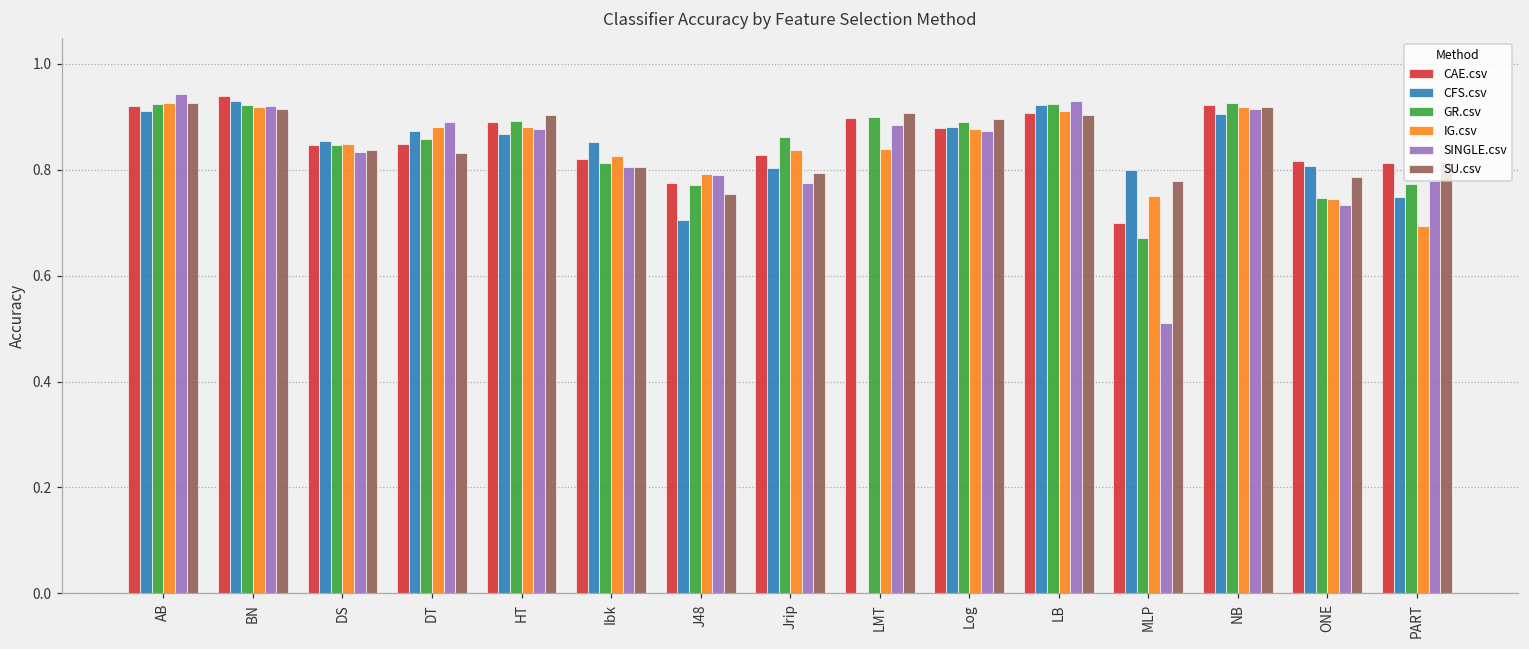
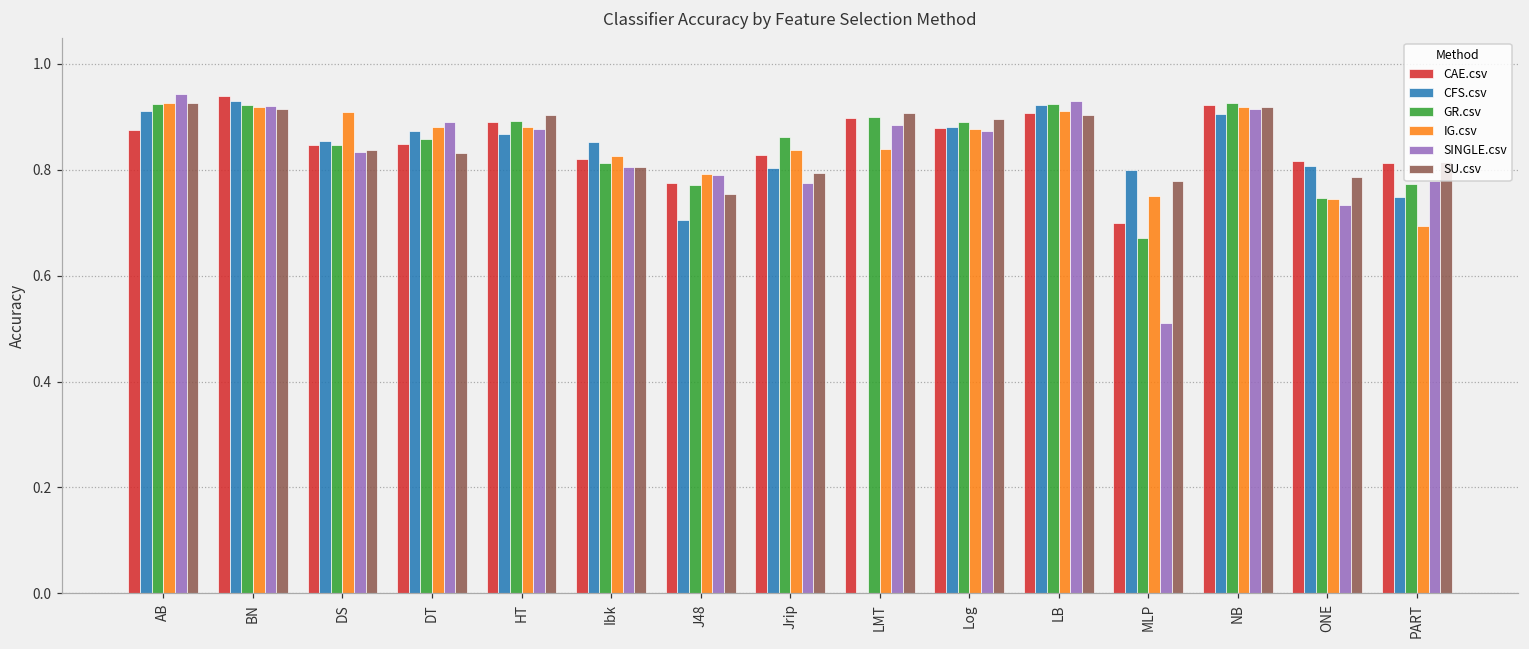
  {
    "CAE.csv": {
-     "AB": 0.92,
+     "AB": 0.87,
      "BN": 0.94,
      "DS": 0.85,
      "DT": 0.85,
      "HT": 0.89,
      "Ibk": 0.82,
      "J48": 0.78,
      "Jrip": 0.83,
      "LMT": 0.90,
      "Log": 0.88,
      "LB": 0.91,
      "MLP": 0.70,
      "NB": 0.92,
      "ONE": 0.82,
      "PART": 0.81
    },
    "CFS.csv": {
      "AB": 0.91,
      "BN": 0.93,
      "DS": 0.85,
      "DT": 0.87,
      "HT": 0.87,
      "Ibk": 0.85,
      "J48": 0.71,
      "Jrip": 0.80,
      "LMT": 0.00,
      "Log": 0.88,
      "LB": 0.92,
      "MLP": 0.80,
      "NB": 0.91,
      "ONE": 0.81,
      "PART": 0.75
    },
    "GR.csv": {
      "AB": 0.92,
      "BN": 0.92,
      "DS": 0.85,
      "DT": 0.86,
      "HT": 0.89,
      "Ibk": 0.81,
      "J48": 0.77,
      "Jrip": 0.86,
      "LMT": 0.90,
      "Log": 0.89,
      "LB": 0.92,
      "MLP": 0.67,
      "NB": 0.93,
      "ONE": 0.75,
      "PART": 0.77
    },
    "IG.csv": {
      "AB": 0.93,
      "BN": 0.92,
-     "DS": 0.85,
+     "DS": 0.91,
      "DT": 0.88,
      "HT": 0.88,
      "Ibk": 0.83,
      "J48": 0.79,
      "Jrip": 0.84,
      "LMT": 0.84,
      "Log": 0.88,
      "LB": 0.91,
      "MLP": 0.75,
      "NB": 0.92,
      "ONE": 0.74,
      "PART": 0.69
    },
    "SINGLE.csv": {
      "AB": 0.94,
      "BN": 0.92,
      "DS": 0.83,
      "DT": 0.89,
      "HT": 0.88,
      "Ibk": 0.81,
      "J48": 0.79,
      "Jrip": 0.77,
      "LMT": 0.89,
      "Log": 0.87,
      "LB": 0.93,
      "MLP": 0.51,
      "NB": 0.92,
      "ONE": 0.73,
      "PART": 0.78
    },
    "SU.csv": {
      "AB": 0.93,
      "BN": 0.91,
      "DS": 0.84,
      "DT": 0.83,
      "HT": 0.90,
      "Ibk": 0.81,
      "J48": 0.75,
      "Jrip": 0.79,
      "LMT": 0.91,
      "Log": 0.90,
      "LB": 0.90,
      "MLP": 0.78,
      "NB": 0.92,
      "ONE": 0.79
    }
  }
